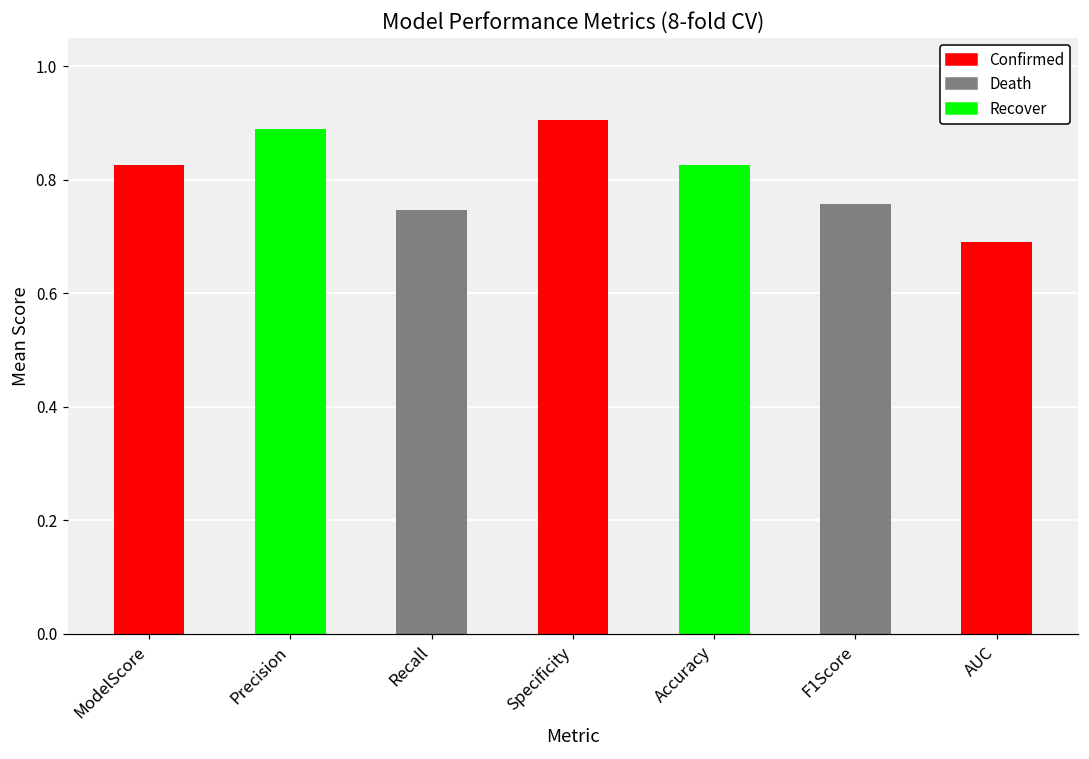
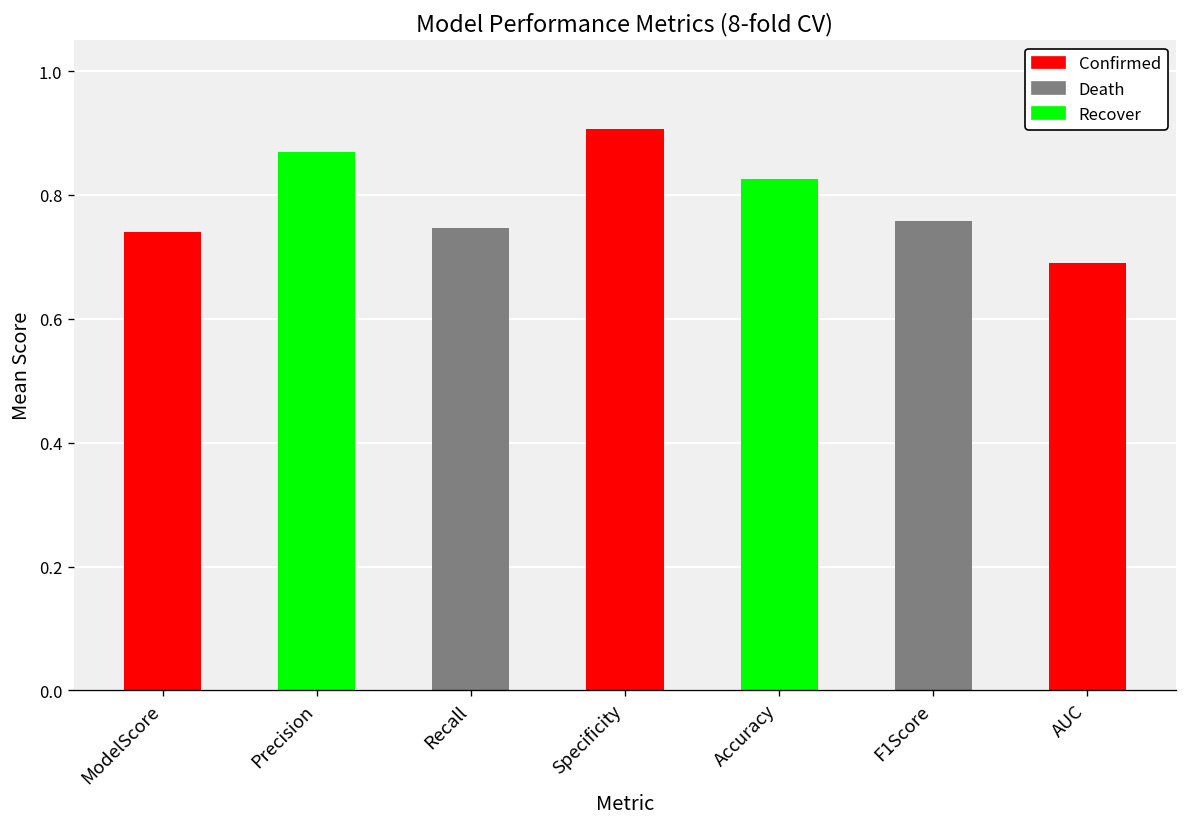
  {
-   "ModelScore": 0.83,
-   "Precision": 0.89,
+   "ModelScore": 0.74,
+   "Precision": 0.87,
    "Recall": 0.75,
    "Specificity": 0.91,
    "Accuracy": 0.83,
    "F1Score": 0.76,
    "AUC": 0.69
  }
